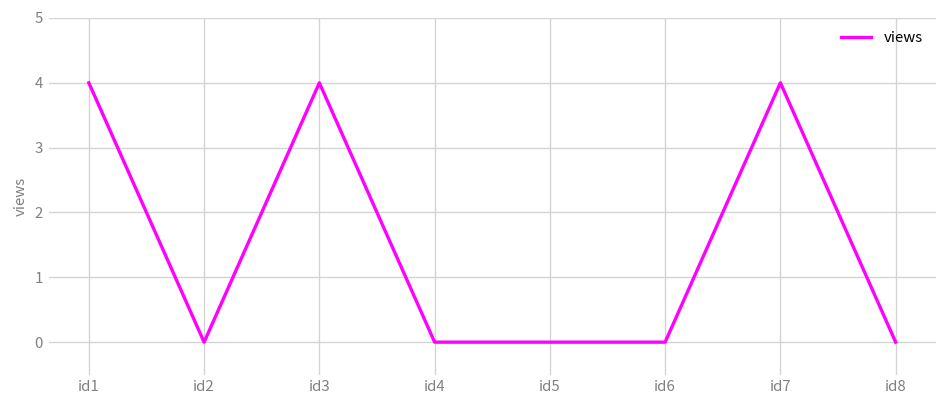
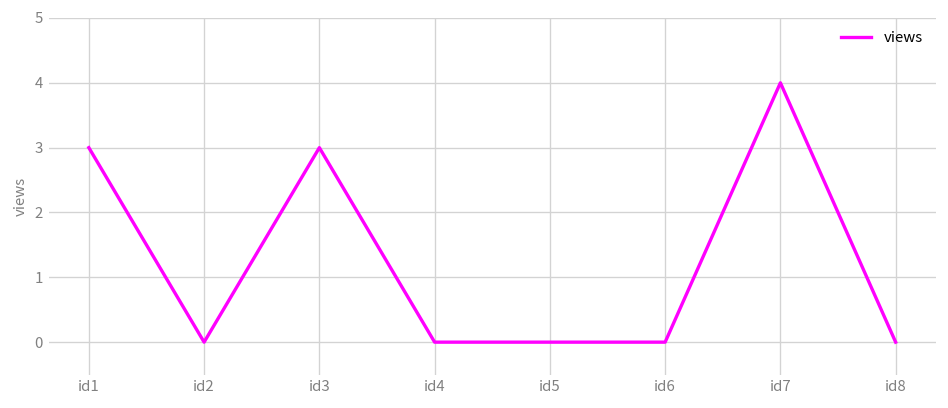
  {
-   "id1": 4,
+   "id1": 3,
    "id2": 0,
-   "id3": 4,
+   "id3": 3,
    "id4": 0,
    "id5": 0,
    "id6": 0,
    "id7": 4,
    "id8": 0
  }
